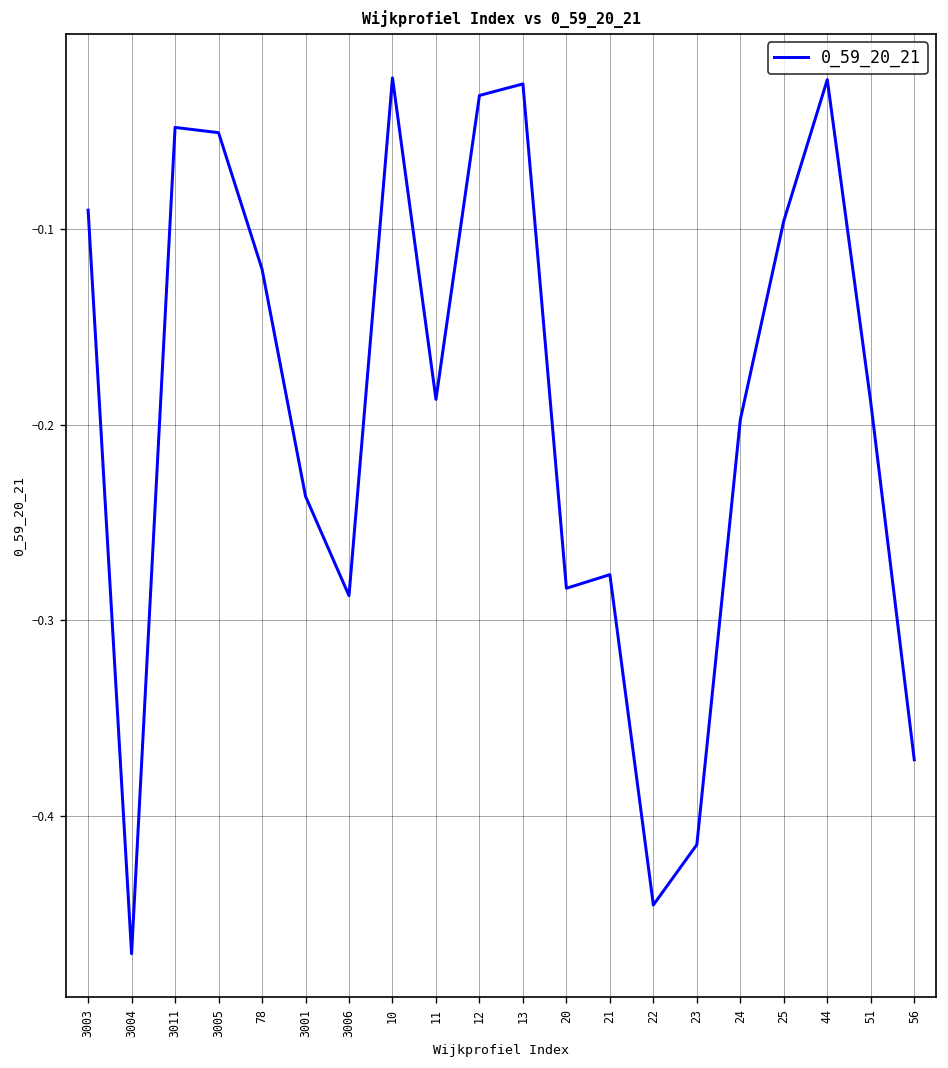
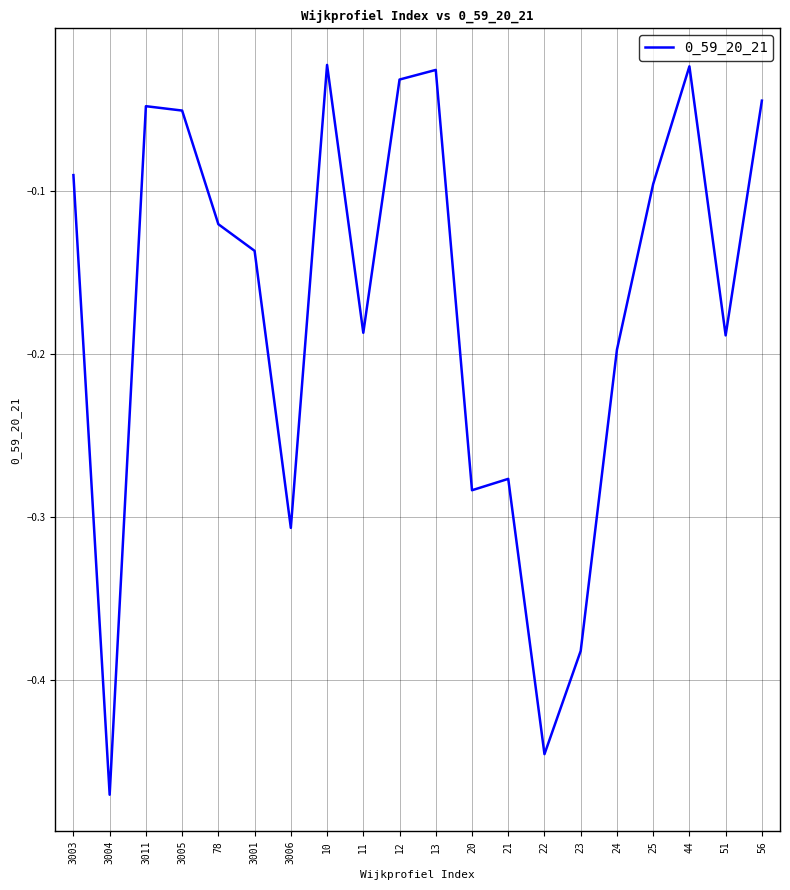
  {
    "3003": -0.090,
    "3004": -0.471,
    "3011": -0.048,
    "3005": -0.050,
    "78": -0.120,
-   "3001": -0.237,
-   "3006": -0.287,
+   "3001": -0.137,
+   "3006": -0.307,
    "10": -0.022,
    "11": -0.187,
    "12": -0.031,
    "13": -0.026,
    "20": -0.284,
    "21": -0.277,
    "22": -0.446,
-   "23": -0.415,
+   "23": -0.382,
    "24": -0.197,
    "25": -0.096,
    "44": -0.023,
    "51": -0.189,
-   "56": -0.371
+   "56": -0.044
  }
